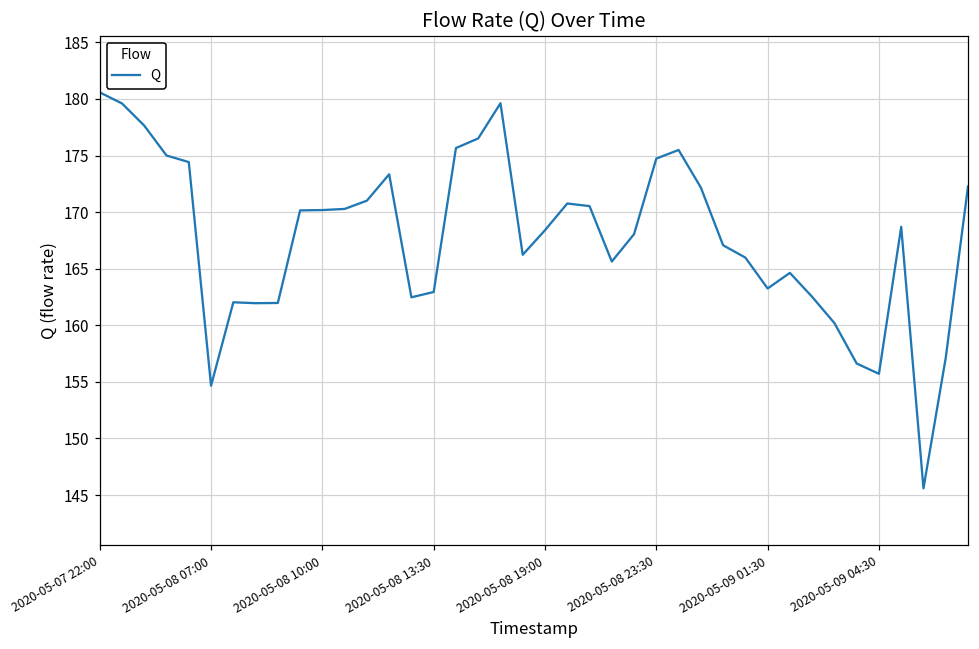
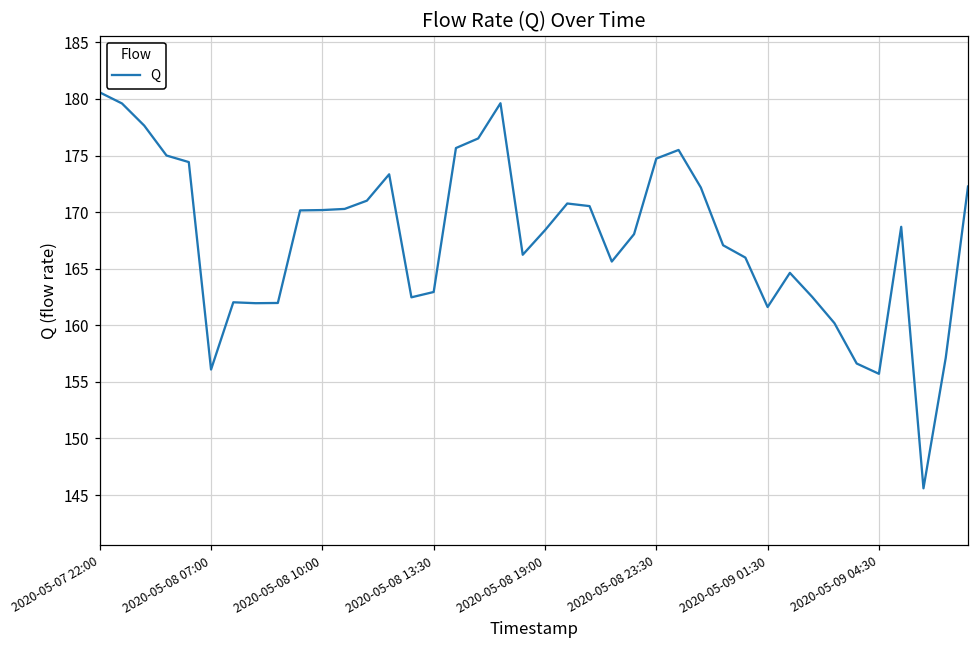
  {
    "2020-05-07 22:00": 180.6,
-   "2020-05-08 07:00": 154.7,
+   "2020-05-08 07:00": 156.1,
    "2020-05-08 13:30": 162.9,
    "2020-05-08 19:00": 168.4,
    "2020-05-08 23:30": 174.7,
-   "2020-05-09 01:30": 163.3,
+   "2020-05-09 01:30": 161.6,
    "2020-05-09 04:30": 155.7
  }
